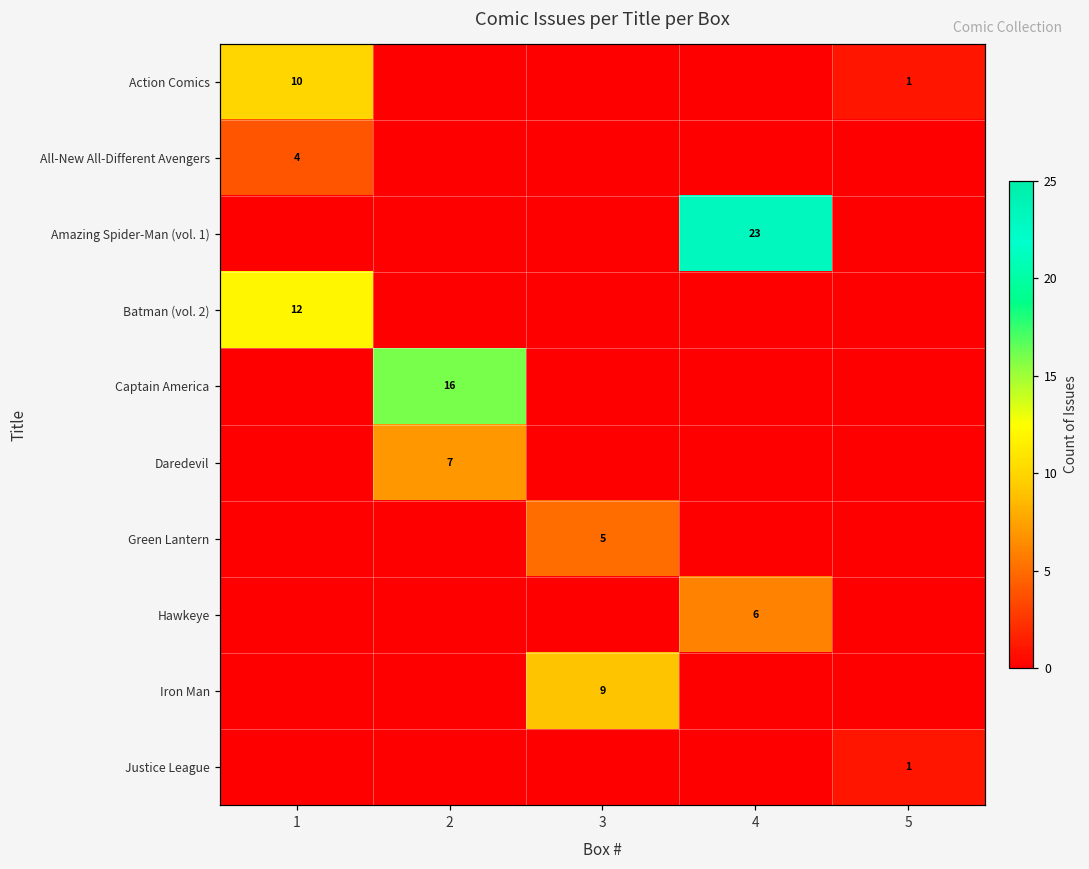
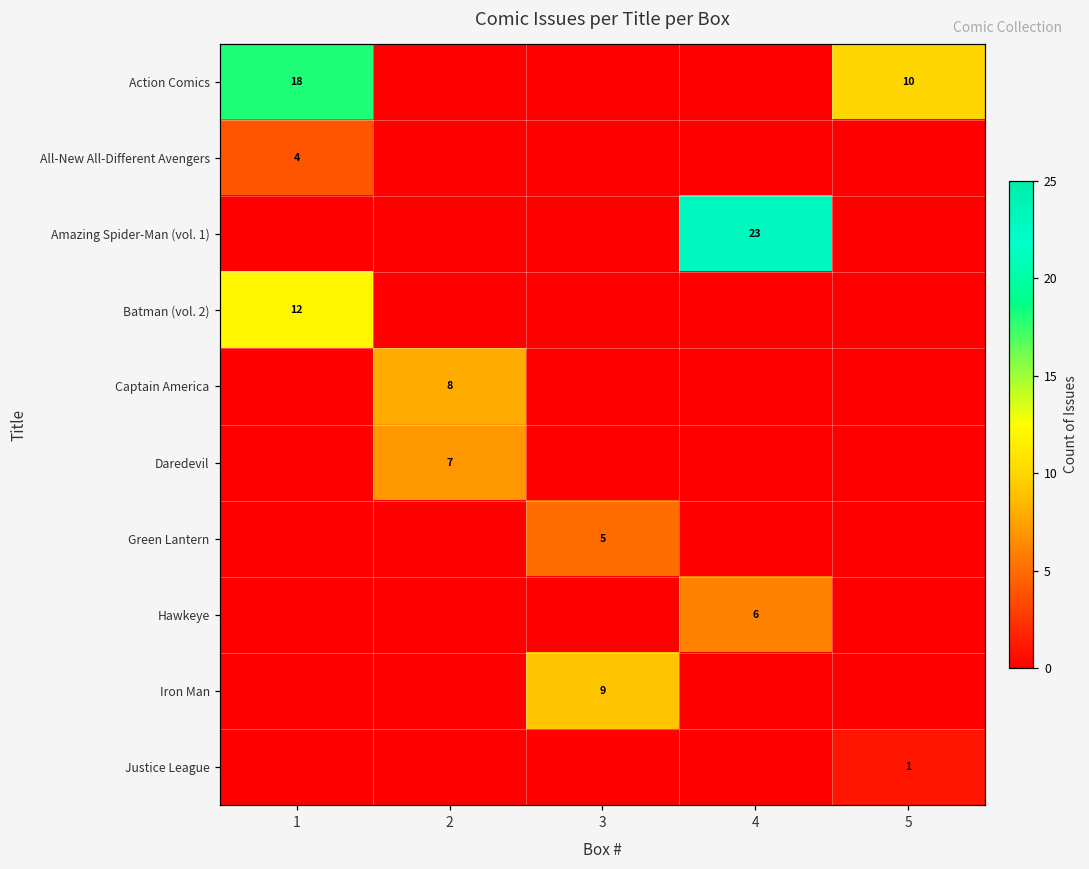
  {
    "Action Comics": {
-     "1": 10,
-     "5": 1
+     "1": 18,
+     "5": 10
    },
    "All-New All-Different Avengers": {
      "1": 4
    },
    "Amazing Spider-Man (vol. 1)": {
      "4": 23
    },
    "Batman (vol. 2)": {
      "1": 12
    },
    "Captain America": {
-     "2": 16
+     "2": 8
    },
    "Daredevil": {
      "2": 7
    },
    "Green Lantern": {
      "3": 5
    },
    "Hawkeye": {
      "4": 6
    },
    "Iron Man": {
      "3": 9
    },
    "Justice League": {
      "5": 1
    }
  }
